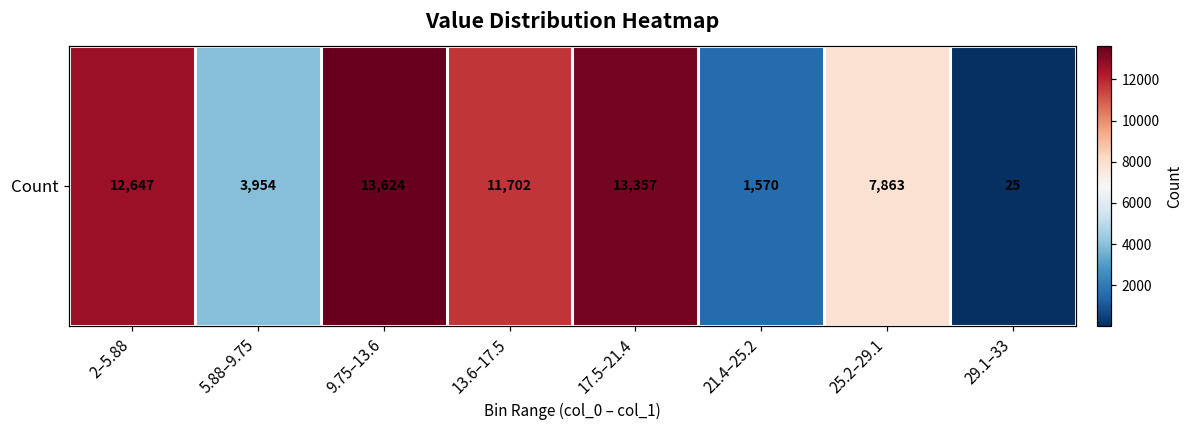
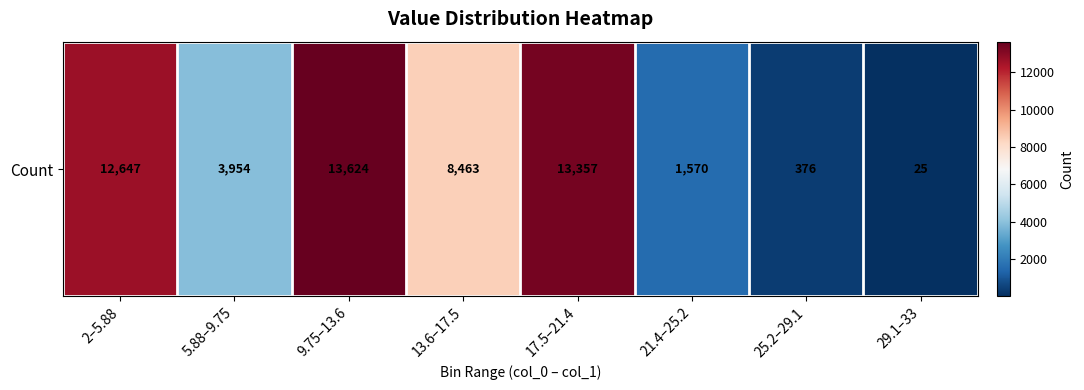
  {
    "Count": {
      "2–5.88": "12,647",
      "5.88–9.75": "3,954",
      "9.75–13.6": "13,624",
-     "13.6–17.5": "11,702",
+     "13.6–17.5": "8,463",
      "17.5–21.4": "13,357",
      "21.4–25.2": "1,570",
-     "25.2–29.1": "7,863",
+     "25.2–29.1": "376",
      "29.1–33": "25"
    }
  }
